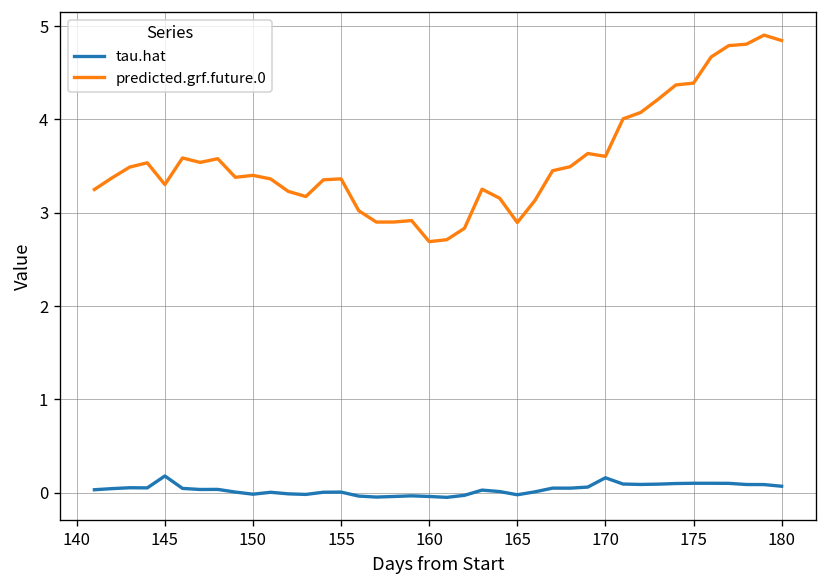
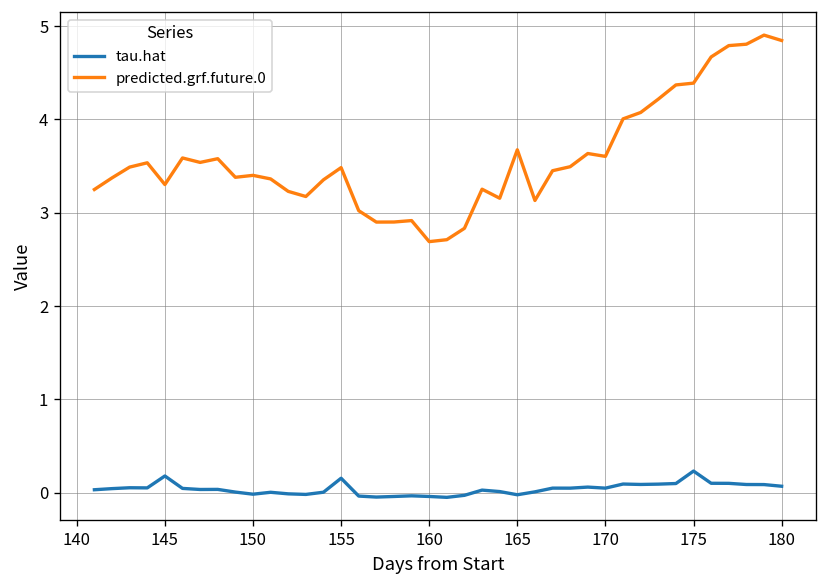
  {
    "tau.hat": {
      "145": 0.2,
      "150": 0.0,
-     "155": 0.0,
+     "155": 0.2,
      "160": 0.0,
      "165": 0.0,
-     "170": 0.2,
-     "175": 0.1,
+     "170": 0.0,
+     "175": 0.2,
      "180": 0.1
    },
    "predicted.grf.future.0": {
      "145": 3.3,
      "150": 3.4,
-     "155": 3.4,
+     "155": 3.5,
      "160": 2.7,
-     "165": 2.9,
+     "165": 3.7,
      "170": 3.6,
      "175": 4.4,
      "180": 4.8
    }
  }
